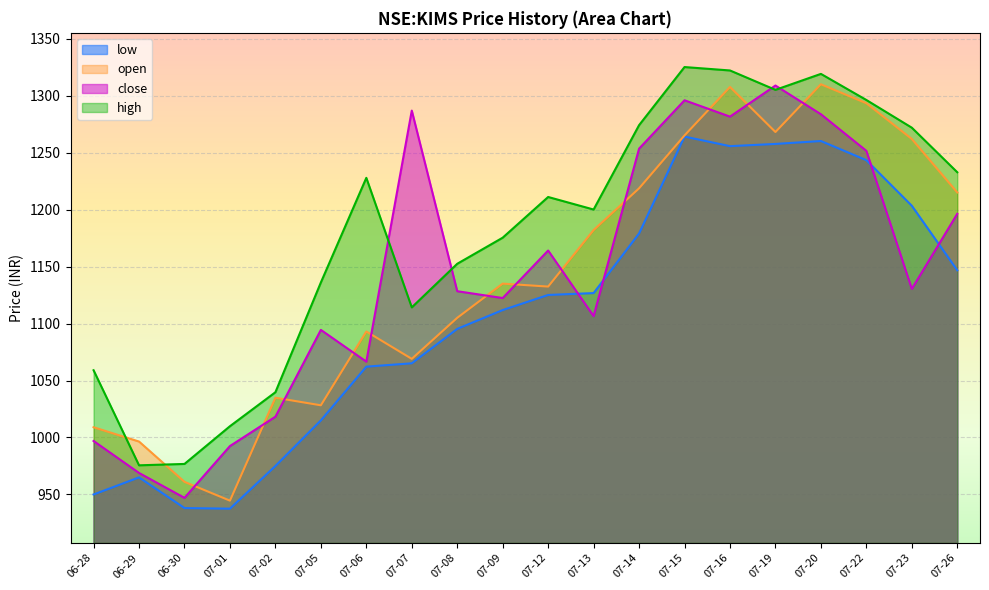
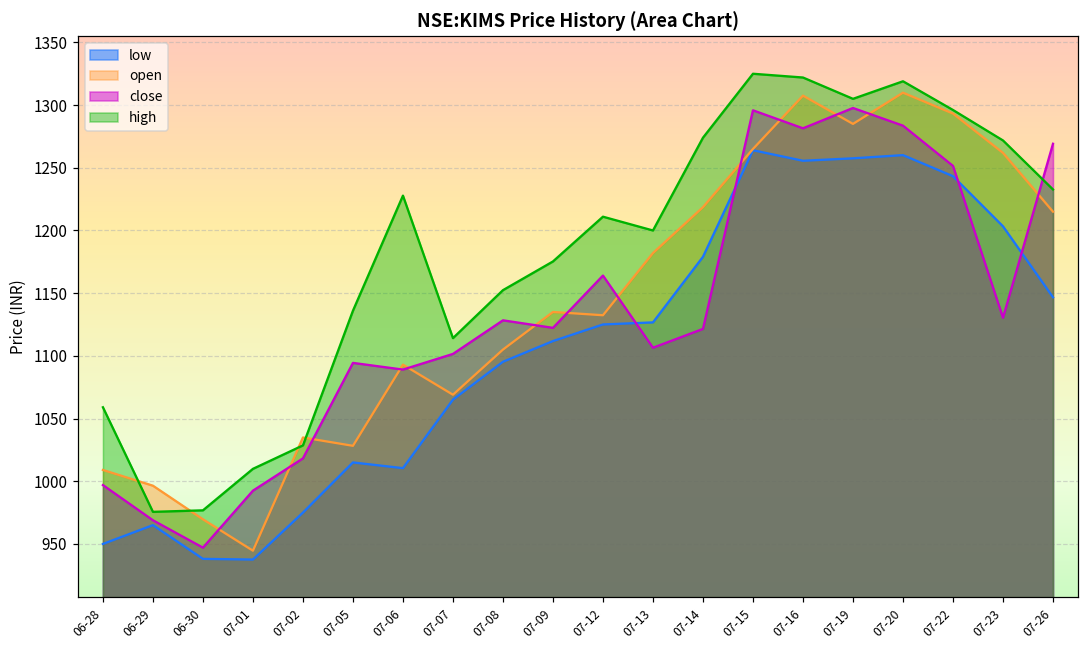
  {
    "low": {
      "06-28": 950,
      "06-29": 965,
      "06-30": 938,
      "07-01": 938,
      "07-02": 975,
      "07-05": 1015,
-     "07-06": 1062,
+     "07-06": 1010,
      "07-07": 1065,
      "07-08": 1095,
      "07-09": 1112,
      "07-12": 1125,
      "07-13": 1127,
      "07-14": 1179,
      "07-16": 1256,
      "07-19": 1258,
      "07-20": 1260,
      "07-22": 1243,
      "07-23": 1203,
      "07-26": 1147
    },
    "open": {
      "06-28": 1009,
      "06-29": 996,
-     "06-30": 961,
+     "06-30": 970,
      "07-01": 945,
      "07-02": 1035,
      "07-05": 1028,
      "07-06": 1093,
      "07-07": 1069,
      "07-08": 1105,
      "07-09": 1135,
      "07-12": 1132,
      "07-13": 1182,
      "07-14": 1219,
      "07-16": 1308,
-     "07-19": 1268,
+     "07-19": 1285,
      "07-20": 1310,
      "07-22": 1293,
      "07-23": 1262,
      "07-26": 1215
    },
    "close": {
      "06-28": 997,
      "06-29": 969,
      "06-30": 947,
      "07-01": 993,
      "07-02": 1018,
      "07-05": 1094,
-     "07-06": 1067,
-     "07-07": 1287,
+     "07-06": 1089,
+     "07-07": 1102,
      "07-08": 1128,
      "07-09": 1122,
      "07-12": 1164,
      "07-13": 1107,
-     "07-14": 1253,
+     "07-14": 1122,
      "07-15": 1296,
      "07-16": 1282,
-     "07-19": 1309,
+     "07-19": 1298,
      "07-20": 1284,
      "07-22": 1252,
      "07-23": 1130,
-     "07-26": 1196
+     "07-26": 1269
    },
    "high": {
      "06-28": 1059,
      "06-29": 976,
      "06-30": 977,
      "07-01": 1010,
-     "07-02": 1040,
+     "07-02": 1029,
      "07-05": 1136,
      "07-06": 1228,
      "07-07": 1114,
      "07-08": 1152,
      "07-09": 1175,
      "07-12": 1211,
      "07-13": 1200,
      "07-14": 1274,
      "07-15": 1325,
      "07-16": 1322,
      "07-19": 1305,
      "07-20": 1319,
      "07-22": 1296,
      "07-23": 1272,
      "07-26": 1233
    }
  }
